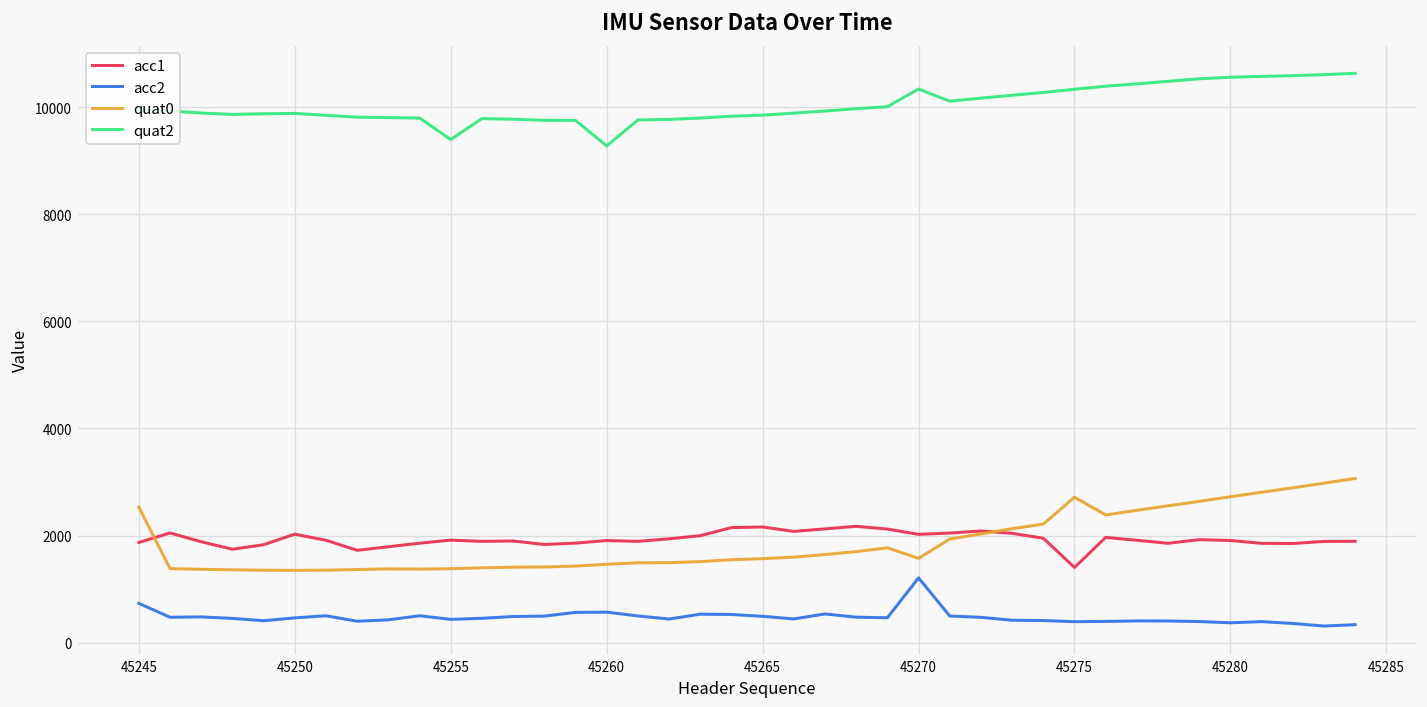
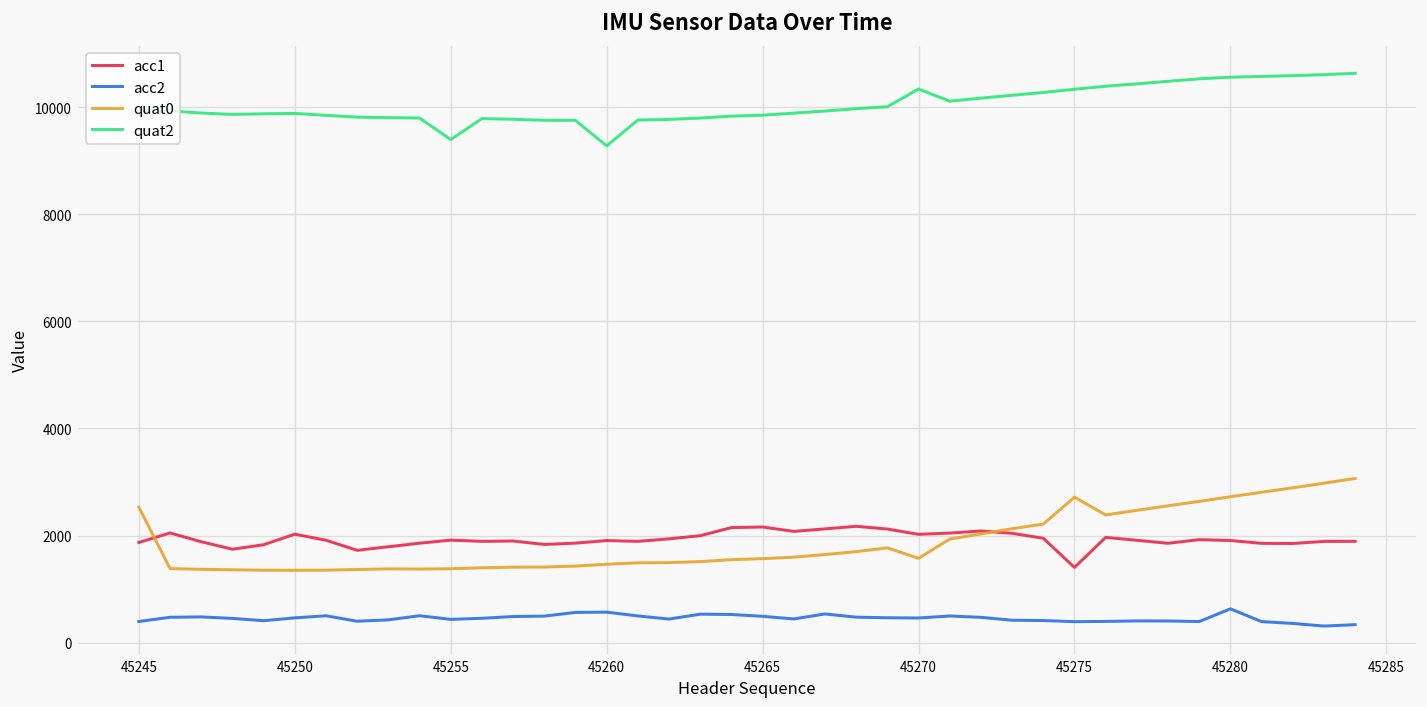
  {
    "acc1": {
      "45245": 1900,
      "45250": 2000,
      "45255": 1900,
      "45260": 1900,
      "45265": 2200,
      "45270": 2000,
      "45275": 1400,
      "45280": 1900
    },
    "acc2": {
-     "45245": 700,
+     "45245": 400,
      "45250": 500,
      "45255": 400,
      "45260": 600,
      "45265": 500,
-     "45270": 1200,
+     "45270": 500,
      "45275": 400,
-     "45280": 400
+     "45280": 600
    },
    "quat0": {
      "45245": 2500,
      "45250": 1400,
      "45255": 1400,
      "45260": 1500,
      "45265": 1600,
      "45270": 1600,
      "45275": 2700,
      "45280": 2700
    },
    "quat2": {
      "45250": 9900,
      "45255": 9400,
      "45260": 9300,
      "45265": 9900,
      "45270": 10300,
      "45275": 10300,
      "45280": 10600
    }
  }
